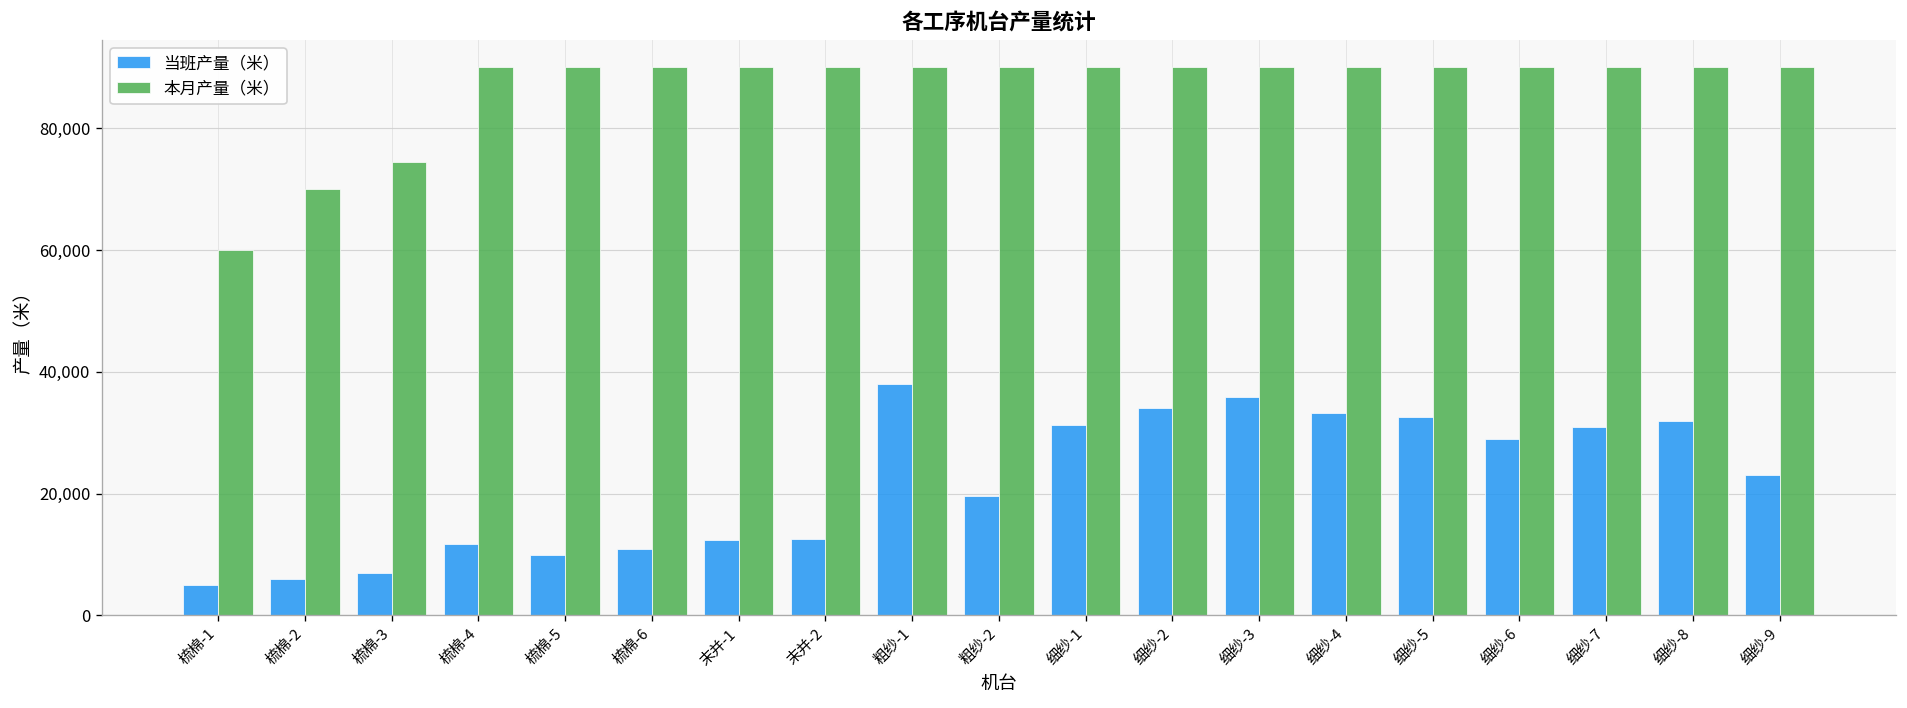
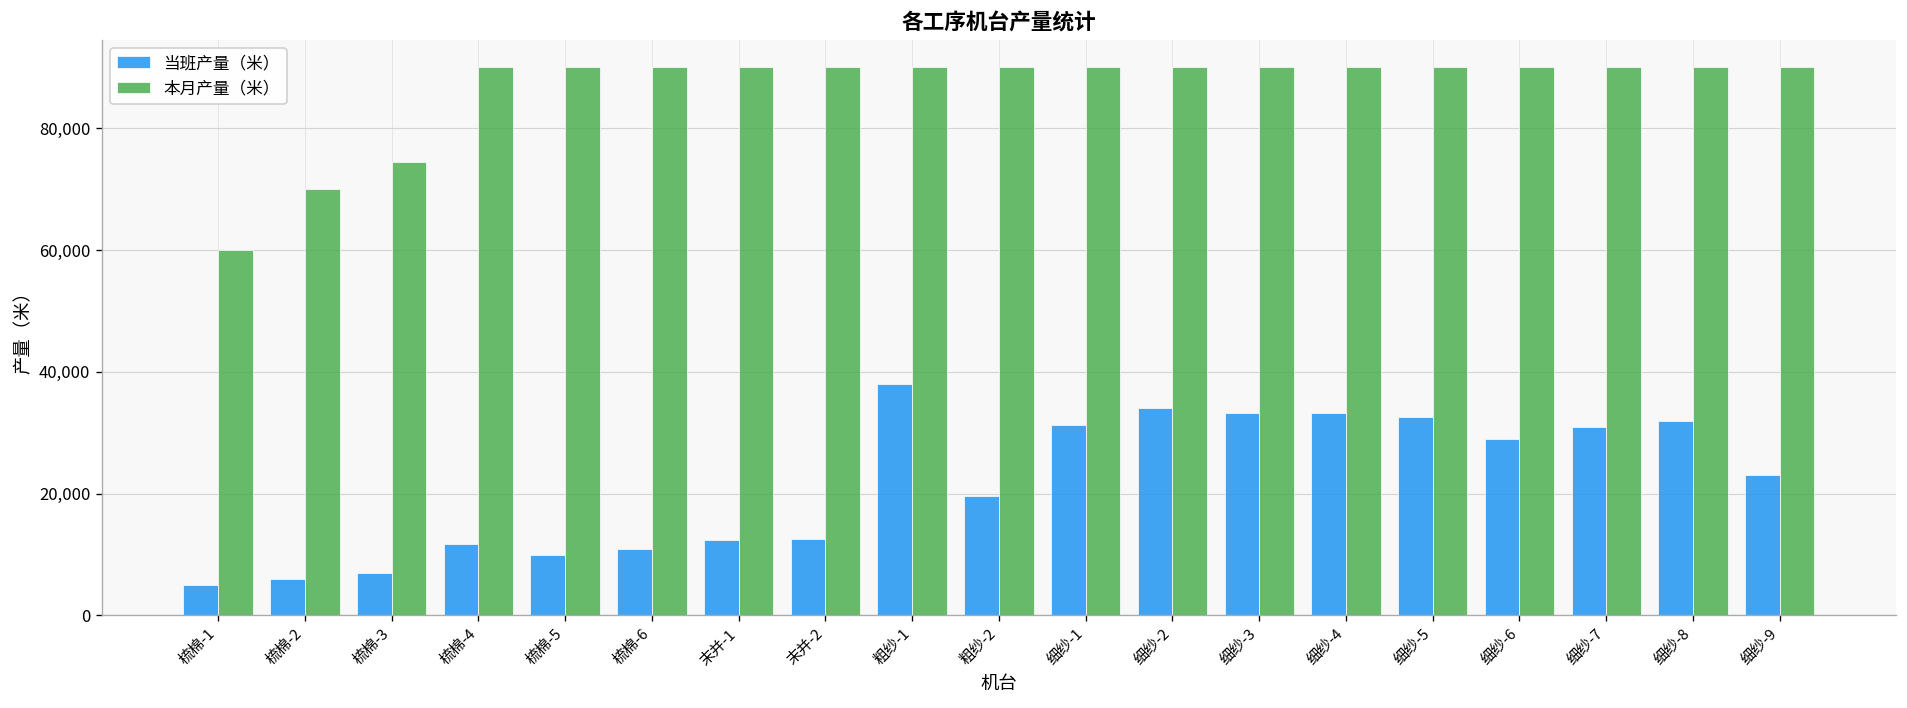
  {
    "当班产量（米）": {
      "梳棉-1": "5,000",
      "梳棉-2": "6,000",
      "梳棉-3": "7,000",
      "梳棉-4": "12,000",
      "梳棉-5": "10,000",
      "梳棉-6": "11,000",
      "末并-1": "12,000",
      "末并-2": "13,000",
      "粗纱-1": "38,000",
      "粗纱-2": "20,000",
      "细纱-1": "31,000",
      "细纱-2": "34,000",
-     "细纱-3": "36,000",
+     "细纱-3": "33,000",
      "细纱-4": "33,000",
      "细纱-5": "33,000",
      "细纱-6": "29,000",
      "细纱-7": "31,000",
      "细纱-8": "32,000",
      "细纱-9": "23,000"
    },
    "本月产量（米）": {
      "梳棉-1": "60,000",
      "梳棉-2": "70,000",
      "梳棉-3": "74,000",
      "梳棉-4": "90,000",
      "梳棉-5": "90,000",
      "梳棉-6": "90,000",
      "末并-1": "90,000",
      "末并-2": "90,000",
      "粗纱-1": "90,000",
      "粗纱-2": "90,000",
      "细纱-1": "90,000",
      "细纱-2": "90,000",
      "细纱-3": "90,000",
      "细纱-4": "90,000",
      "细纱-5": "90,000",
      "细纱-6": "90,000",
      "细纱-7": "90,000",
      "细纱-8": "90,000",
      "细纱-9": "90,000"
    }
  }
